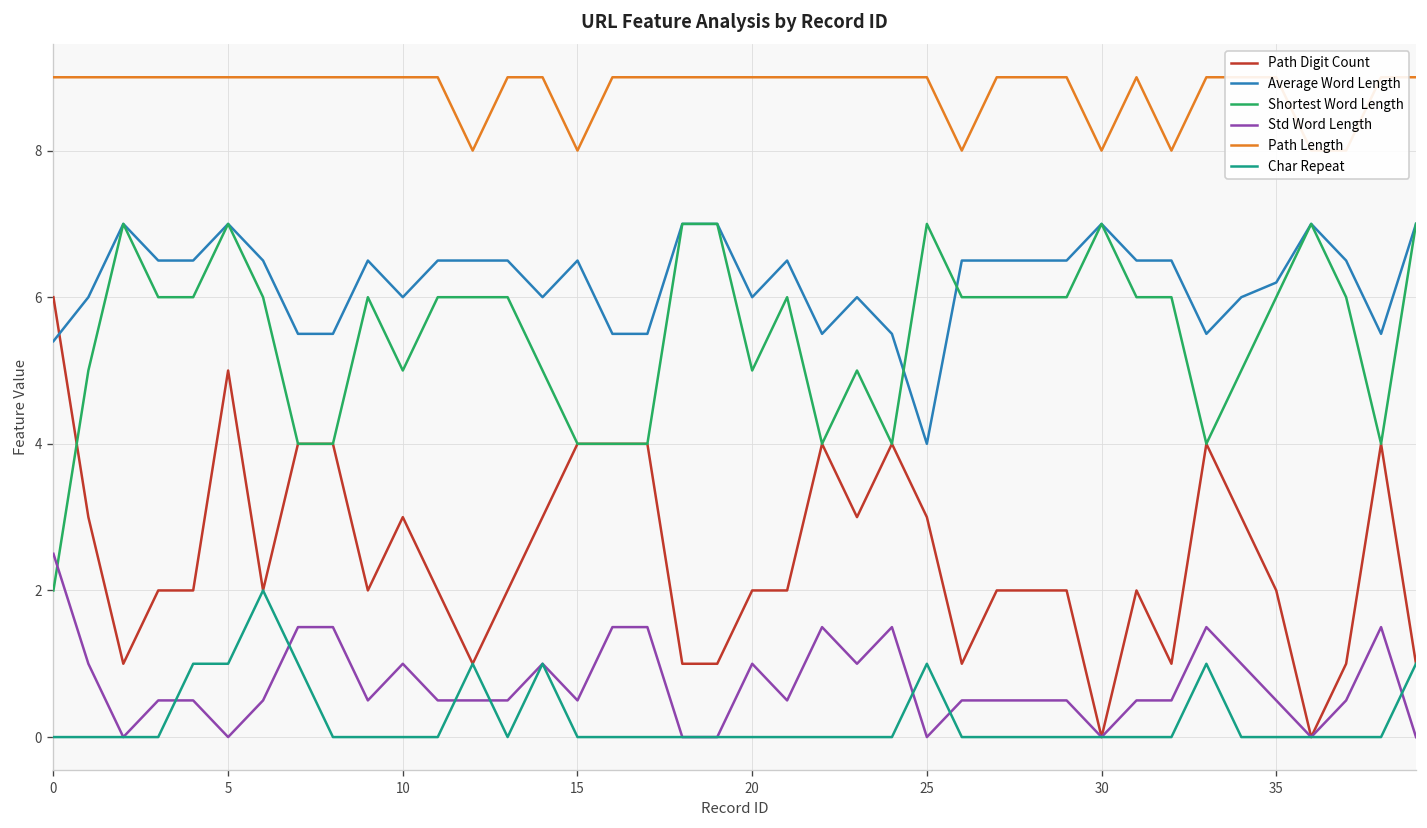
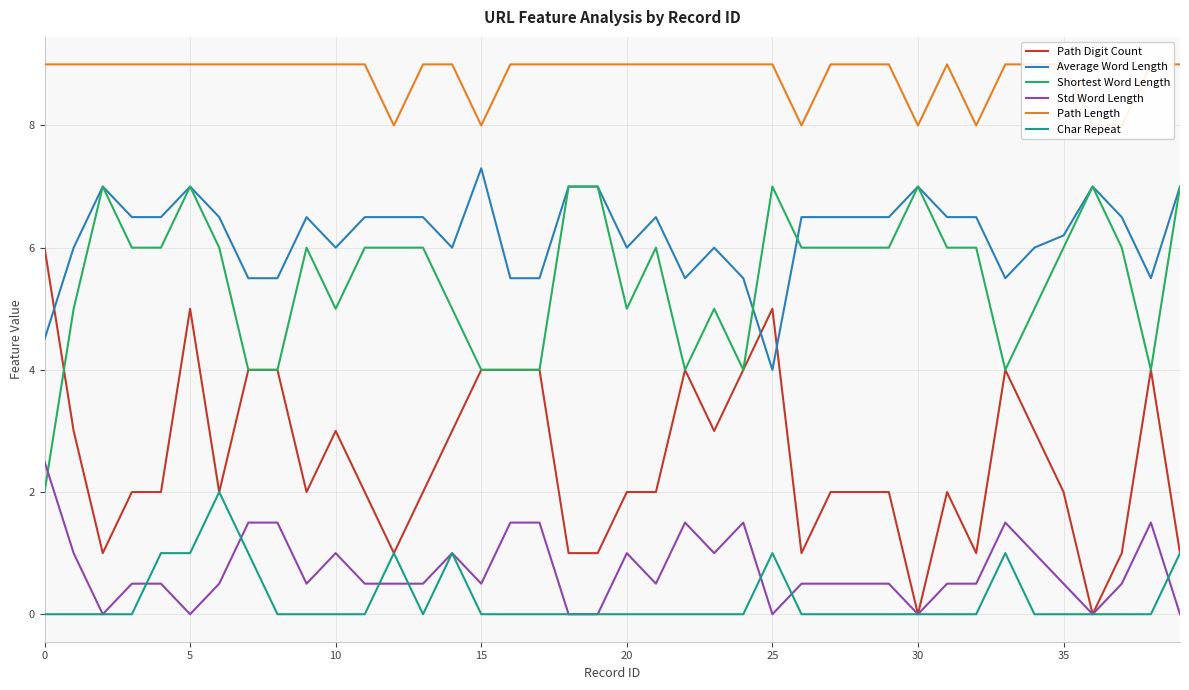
  {
    "Path Digit Count": {
      "0": 6,
      "5": 5,
      "10": 3,
      "20": 2,
-     "25": 3,
+     "25": 5,
      "35": 2
    },
    "Average Word Length": {
-     "0": 5.4,
+     "0": 4.5,
      "10": 6.0,
-     "15": 6.5,
+     "15": 7.3,
      "20": 6.0,
      "25": 4.0,
      "35": 6.2
    },
    "Std Word Length": {
      "0": 2.5,
      "5": 0.0,
      "10": 1.0,
      "15": 0.5,
      "20": 1.0,
      "25": 0.0,
      "35": 0.5
    },
    "Path Length": {
      "0": 9.0,
      "5": 9.0,
      "10": 9.0,
      "15": 8.0,
      "20": 9.0,
      "25": 9.0,
      "30": 8.0
    }
  }
